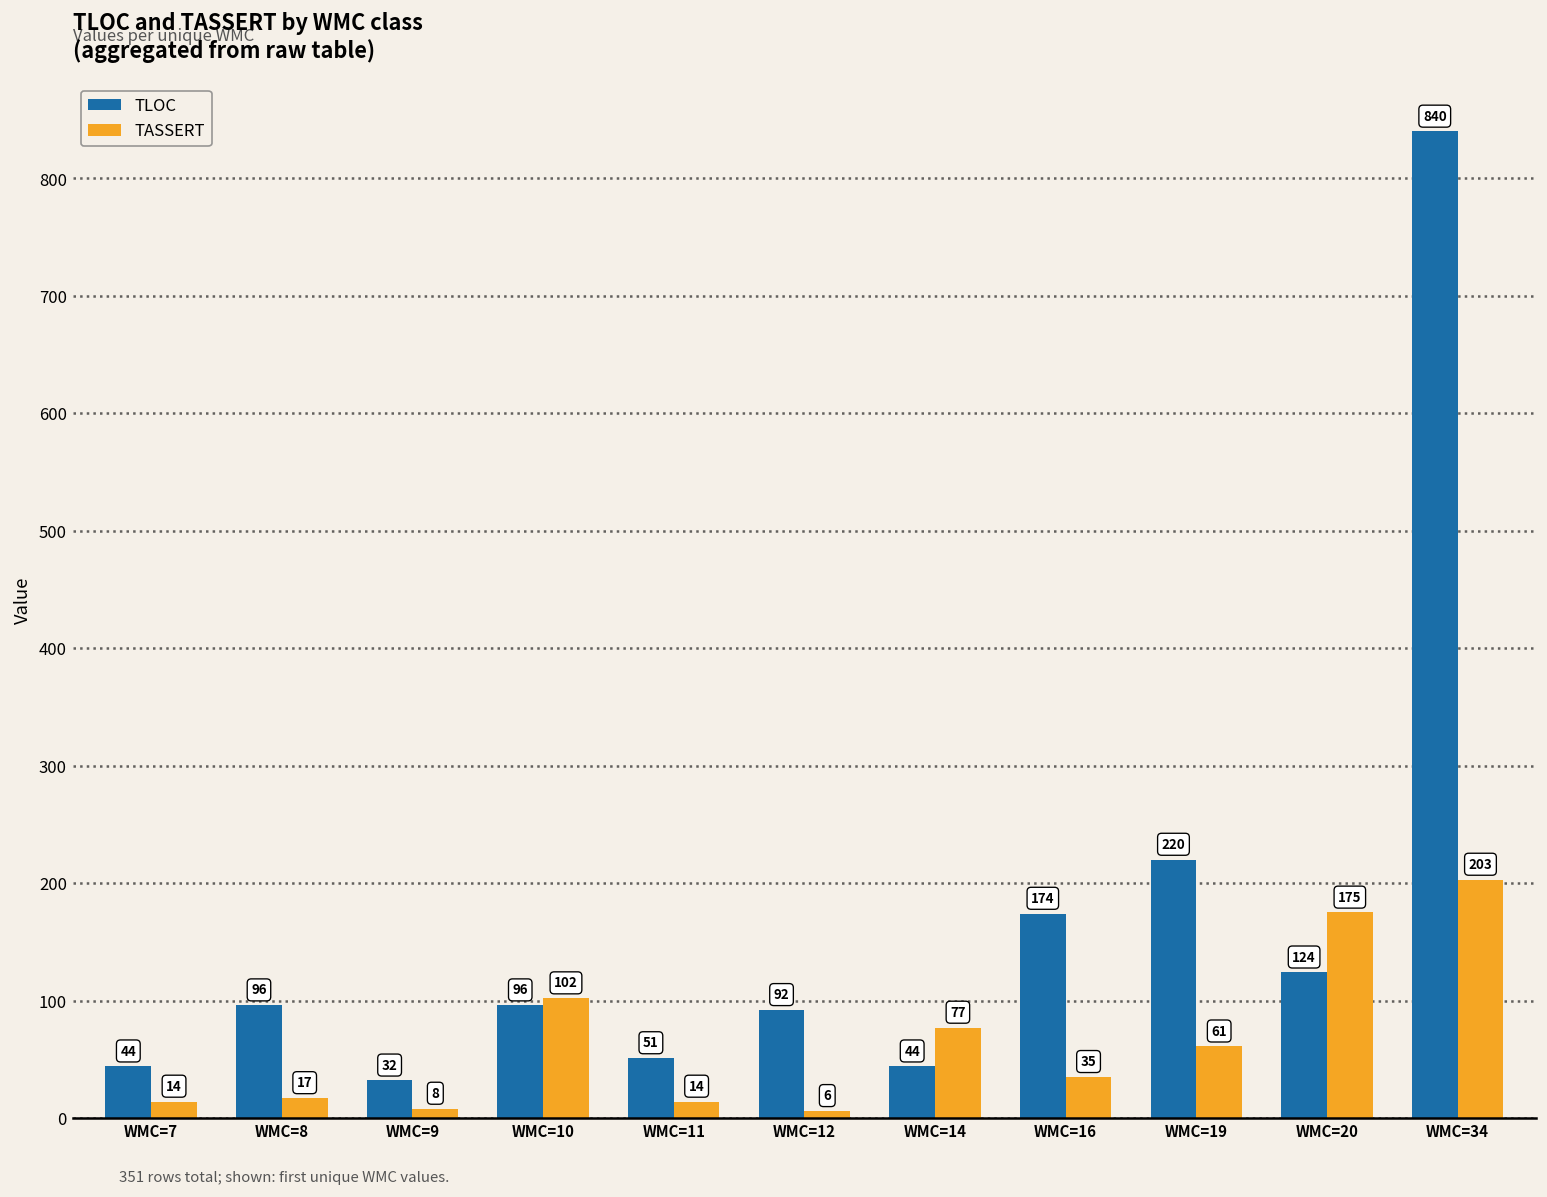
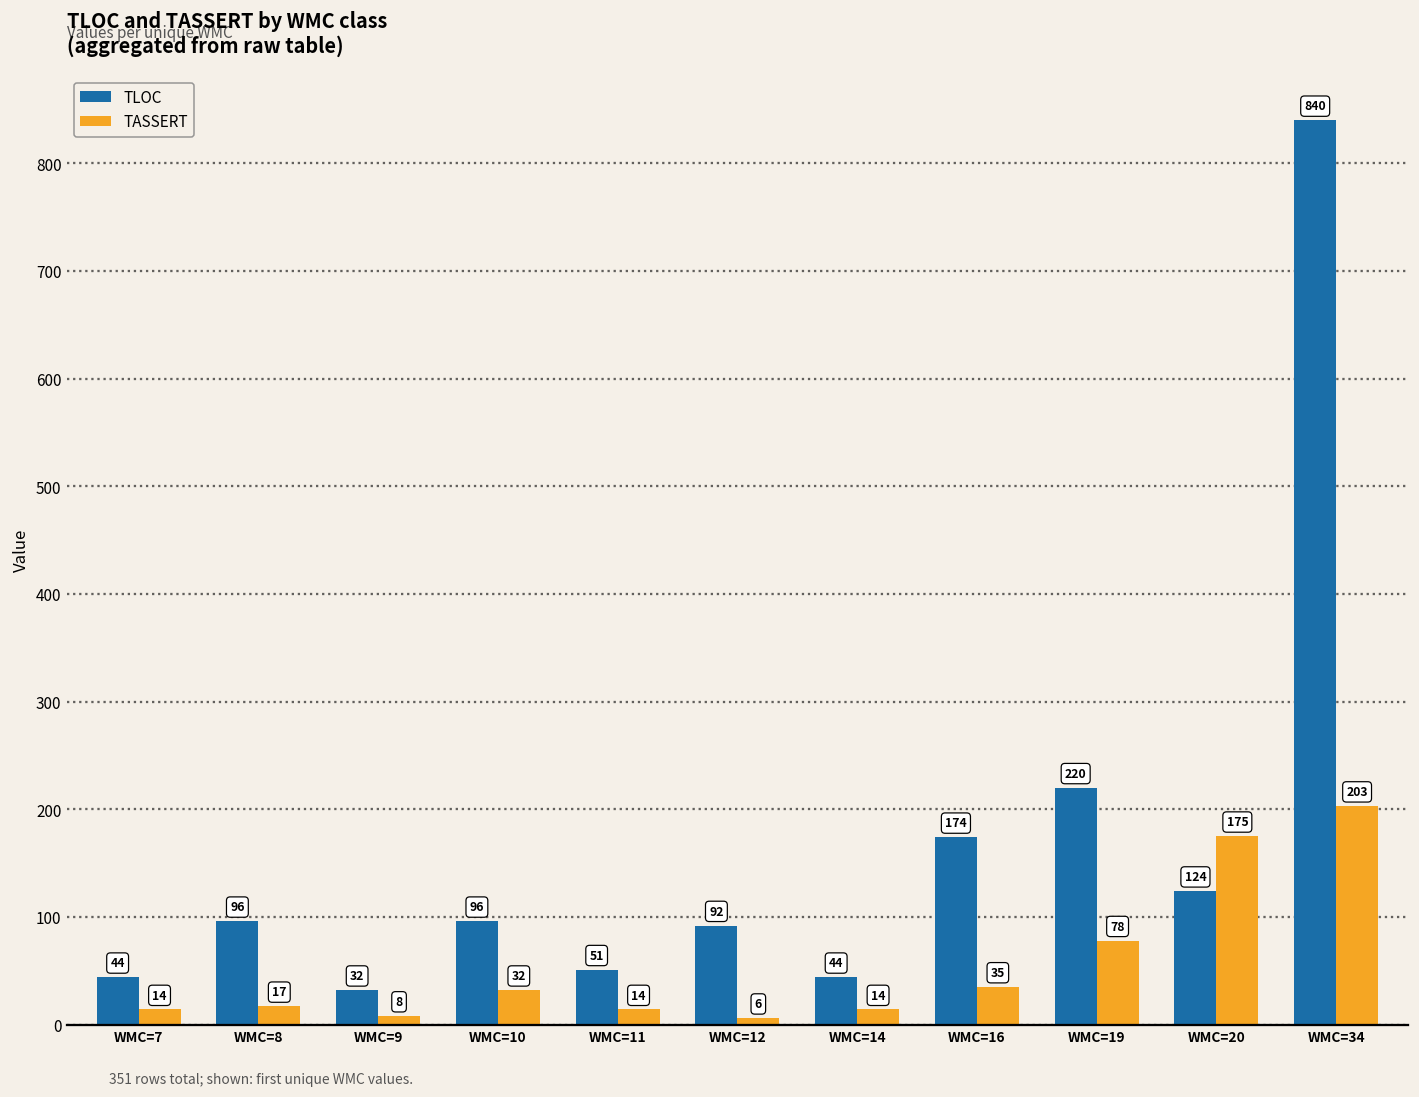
  {
    "TASSERT": {
-     "WMC=10": 102,
-     "WMC=14": 77,
-     "WMC=19": 61
+     "WMC=10": 32,
+     "WMC=14": 14,
+     "WMC=19": 78
    }
  }
